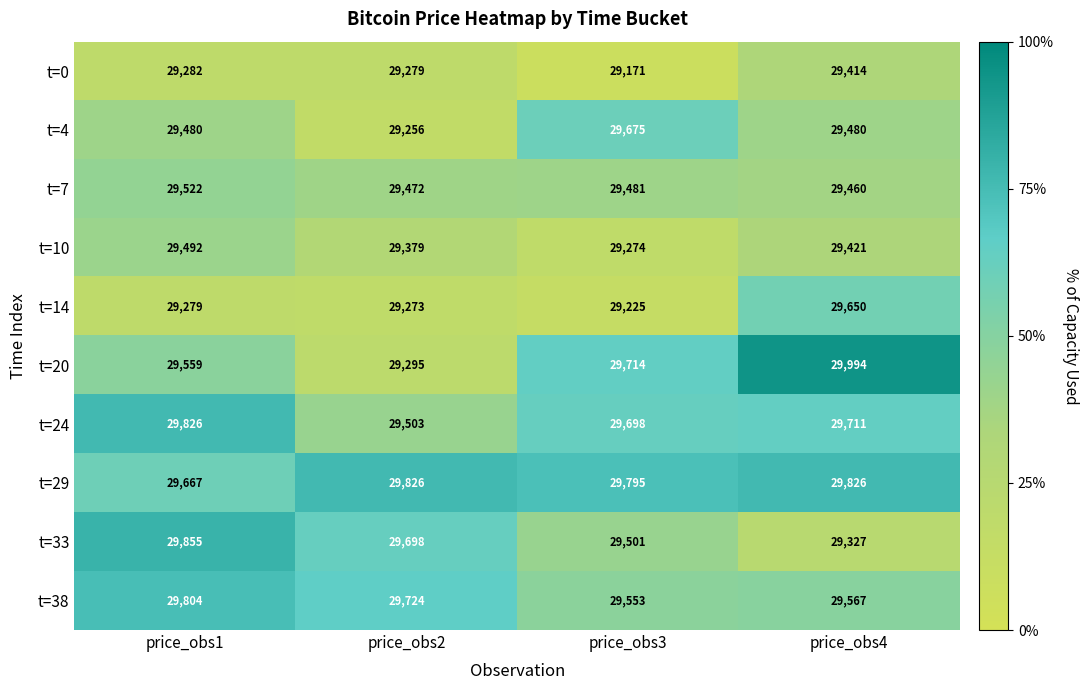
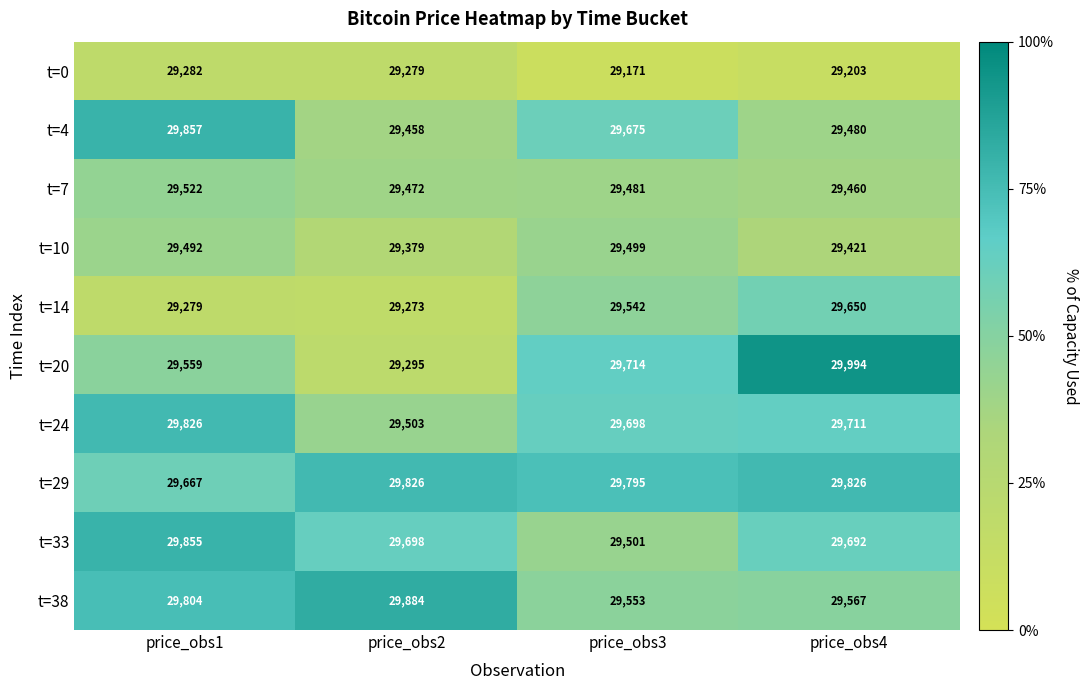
  {
    "t=0": {
      "price_obs1": "29,282",
      "price_obs2": "29,279",
      "price_obs3": "29,171",
-     "price_obs4": "29,414"
+     "price_obs4": "29,203"
    },
    "t=4": {
-     "price_obs1": "29,480",
-     "price_obs2": "29,256",
+     "price_obs1": "29,857",
+     "price_obs2": "29,458",
      "price_obs3": "29,675",
      "price_obs4": "29,480"
    },
    "t=7": {
      "price_obs1": "29,522",
      "price_obs2": "29,472",
      "price_obs3": "29,481",
      "price_obs4": "29,460"
    },
    "t=10": {
      "price_obs1": "29,492",
      "price_obs2": "29,379",
-     "price_obs3": "29,274",
+     "price_obs3": "29,499",
      "price_obs4": "29,421"
    },
    "t=14": {
      "price_obs1": "29,279",
      "price_obs2": "29,273",
-     "price_obs3": "29,225",
+     "price_obs3": "29,542",
      "price_obs4": "29,650"
    },
    "t=20": {
      "price_obs1": "29,559",
      "price_obs2": "29,295",
      "price_obs3": "29,714",
      "price_obs4": "29,994"
    },
    "t=24": {
      "price_obs1": "29,826",
      "price_obs2": "29,503",
      "price_obs3": "29,698",
      "price_obs4": "29,711"
    },
    "t=29": {
      "price_obs1": "29,667",
      "price_obs2": "29,826",
      "price_obs3": "29,795",
      "price_obs4": "29,826"
    },
    "t=33": {
      "price_obs1": "29,855",
      "price_obs2": "29,698",
      "price_obs3": "29,501",
-     "price_obs4": "29,327"
+     "price_obs4": "29,692"
    },
    "t=38": {
      "price_obs1": "29,804",
-     "price_obs2": "29,724",
+     "price_obs2": "29,884",
      "price_obs3": "29,553",
      "price_obs4": "29,567"
    }
  }
